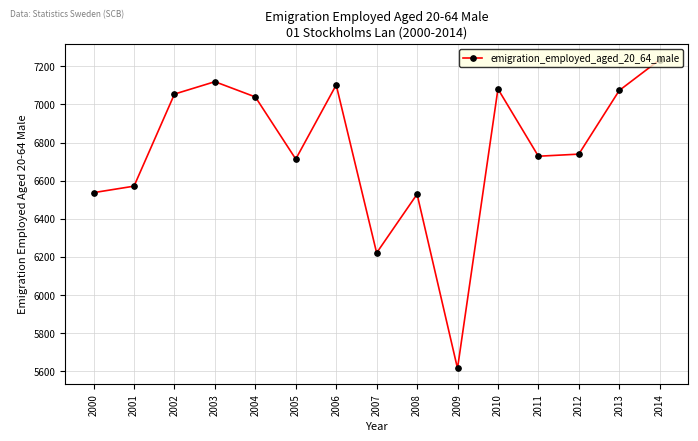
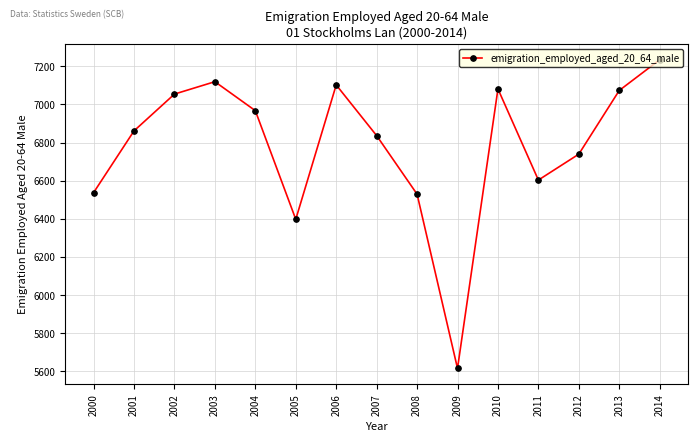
  {
    "2000": 6540,
-   "2001": 6570,
+   "2001": 6860,
    "2002": 7050,
    "2003": 7120,
-   "2004": 7040,
-   "2005": 6710,
+   "2004": 6970,
+   "2005": 6400,
    "2006": 7100,
-   "2007": 6220,
+   "2007": 6840,
    "2008": 6530,
    "2009": 5620,
    "2010": 7080,
-   "2011": 6730,
+   "2011": 6600,
    "2012": 6740,
    "2013": 7070
  }
